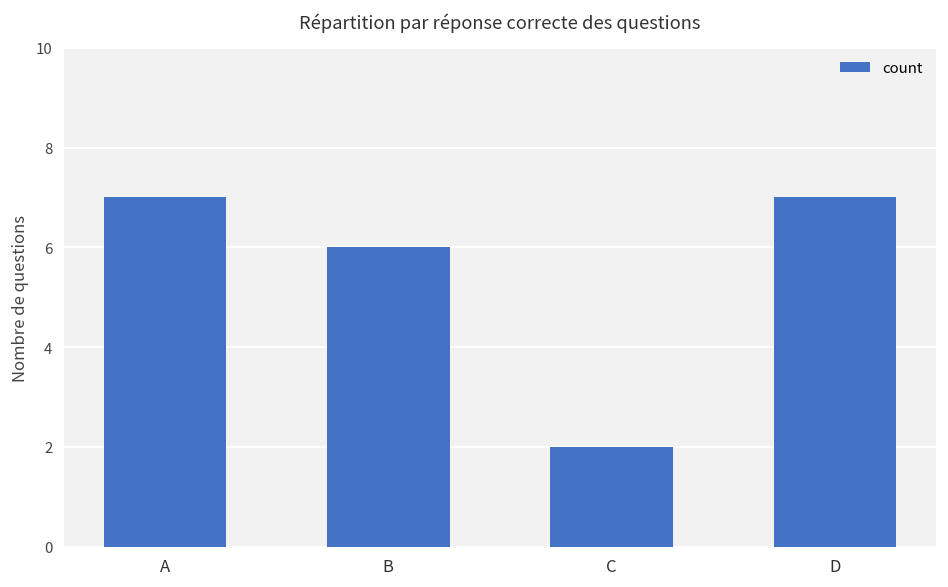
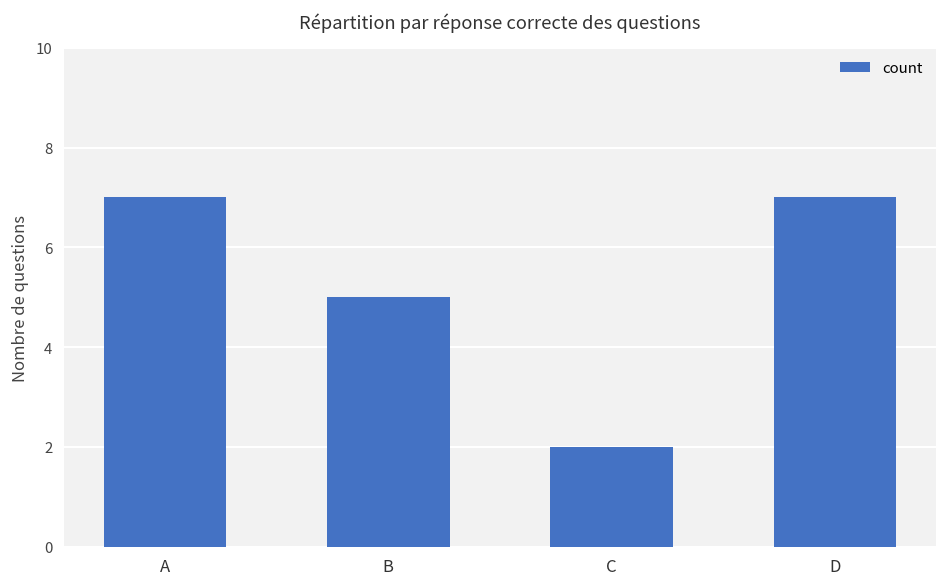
  {
    "A": 7,
-   "B": 6,
+   "B": 5,
    "C": 2,
    "D": 7
  }
